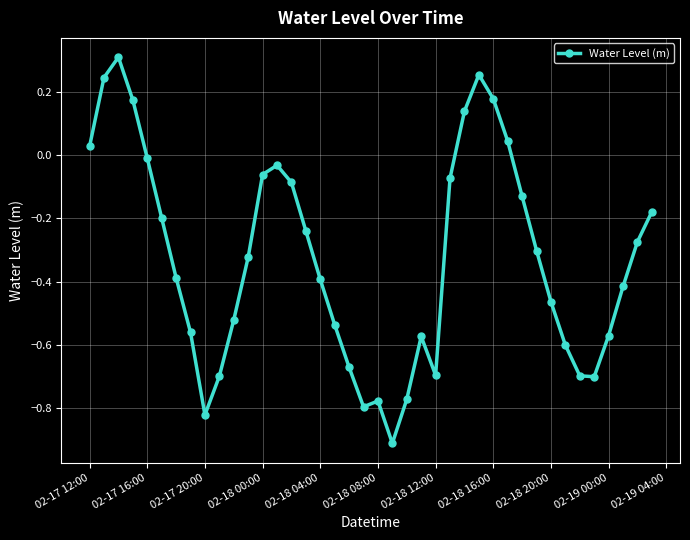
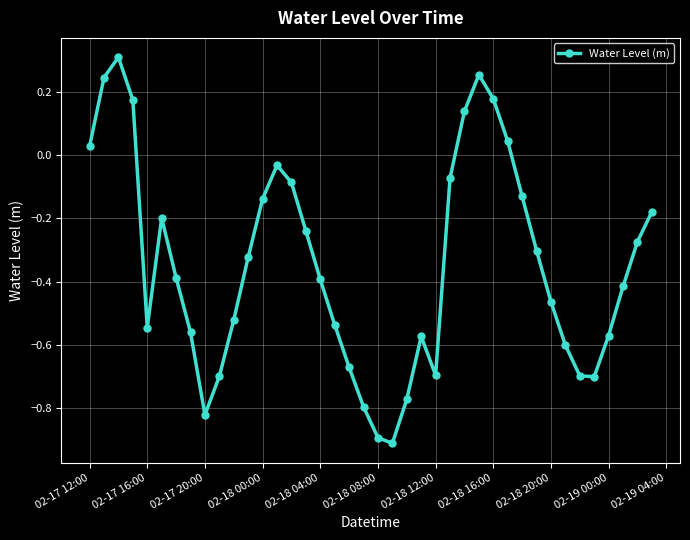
  {
    "02-17 12:00": 0.03,
-   "02-17 16:00": -0.01,
+   "02-17 16:00": -0.55,
    "02-17 20:00": -0.82,
-   "02-18 00:00": -0.06,
+   "02-18 00:00": -0.14,
    "02-18 04:00": -0.39,
-   "02-18 08:00": -0.78,
+   "02-18 08:00": -0.89,
    "02-18 12:00": -0.70,
    "02-18 16:00": 0.18,
    "02-18 20:00": -0.46,
    "02-19 00:00": -0.57
  }
